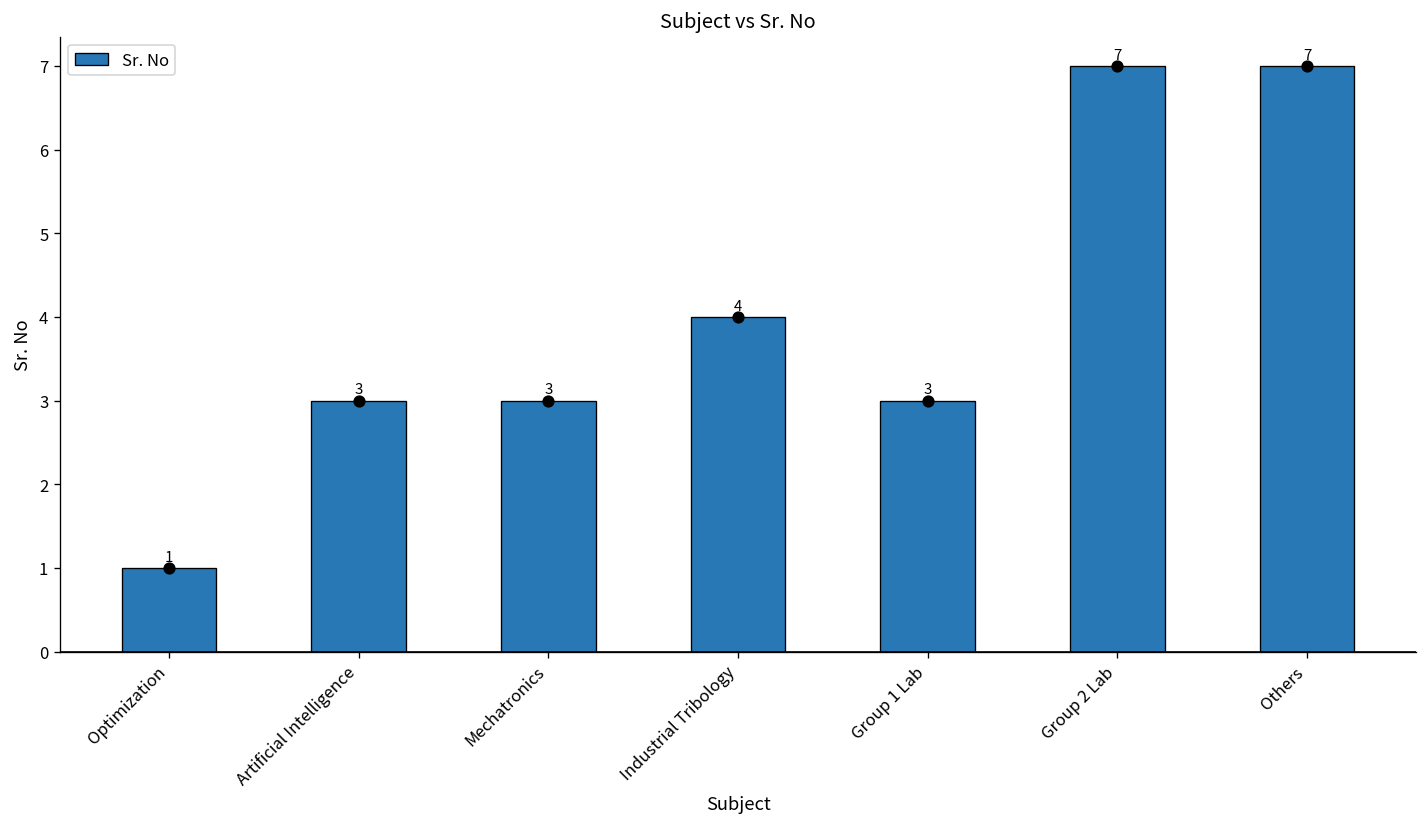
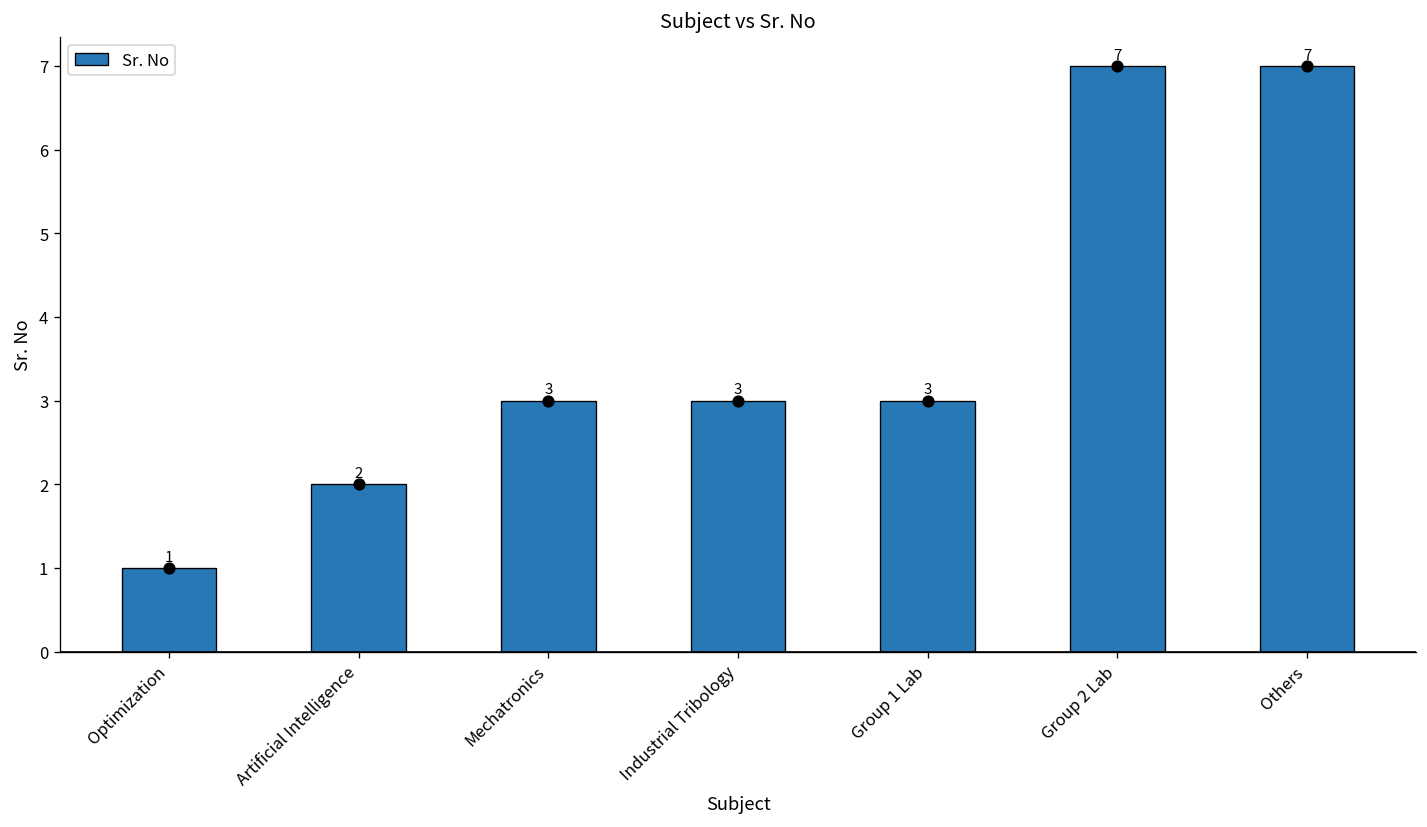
  {
    "Sr. No": {
      "Optimization": 1,
-     "Artificial Intelligence": 3,
+     "Artificial Intelligence": 2,
      "Mechatronics": 3,
-     "Industrial Tribology": 4,
+     "Industrial Tribology": 3,
      "Group 1 Lab": 3,
      "Group 2 Lab": 7,
      "Others": 7
    }
  }
